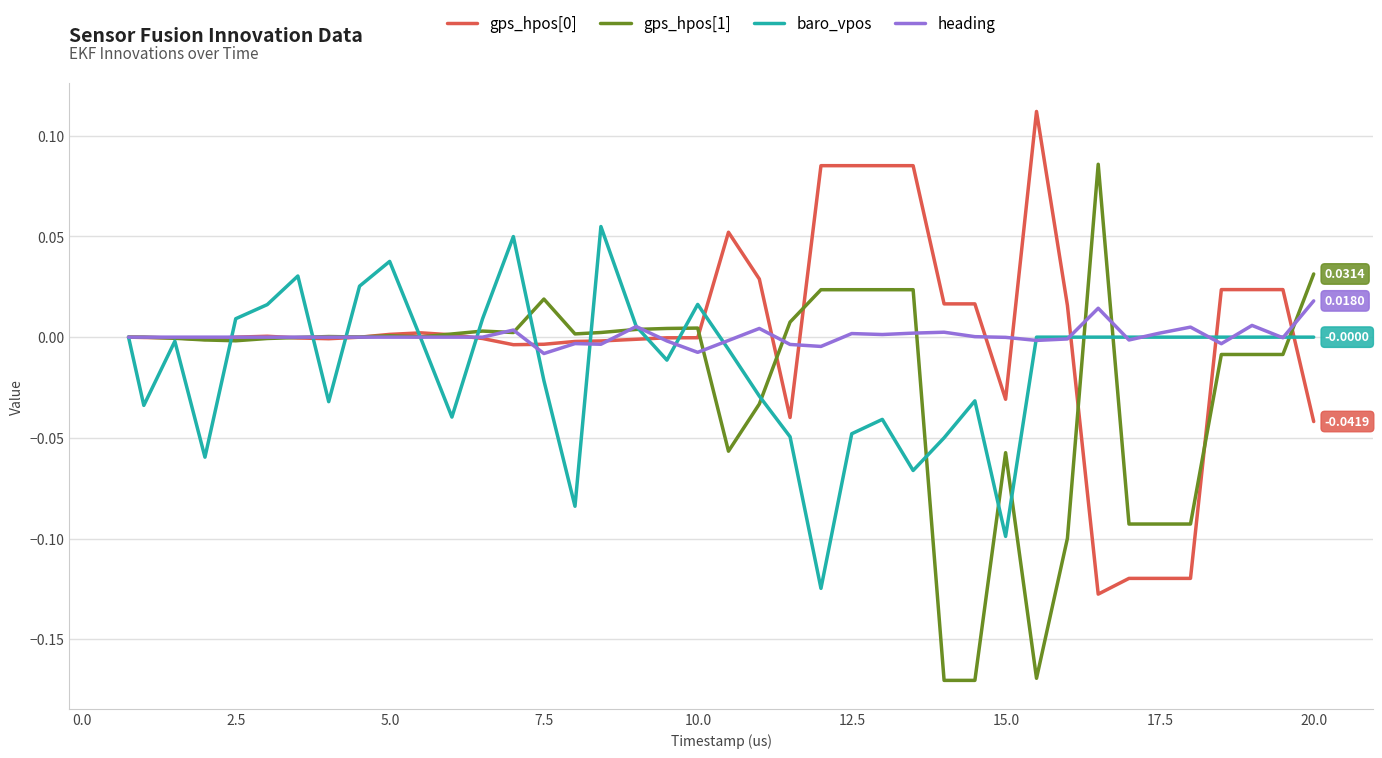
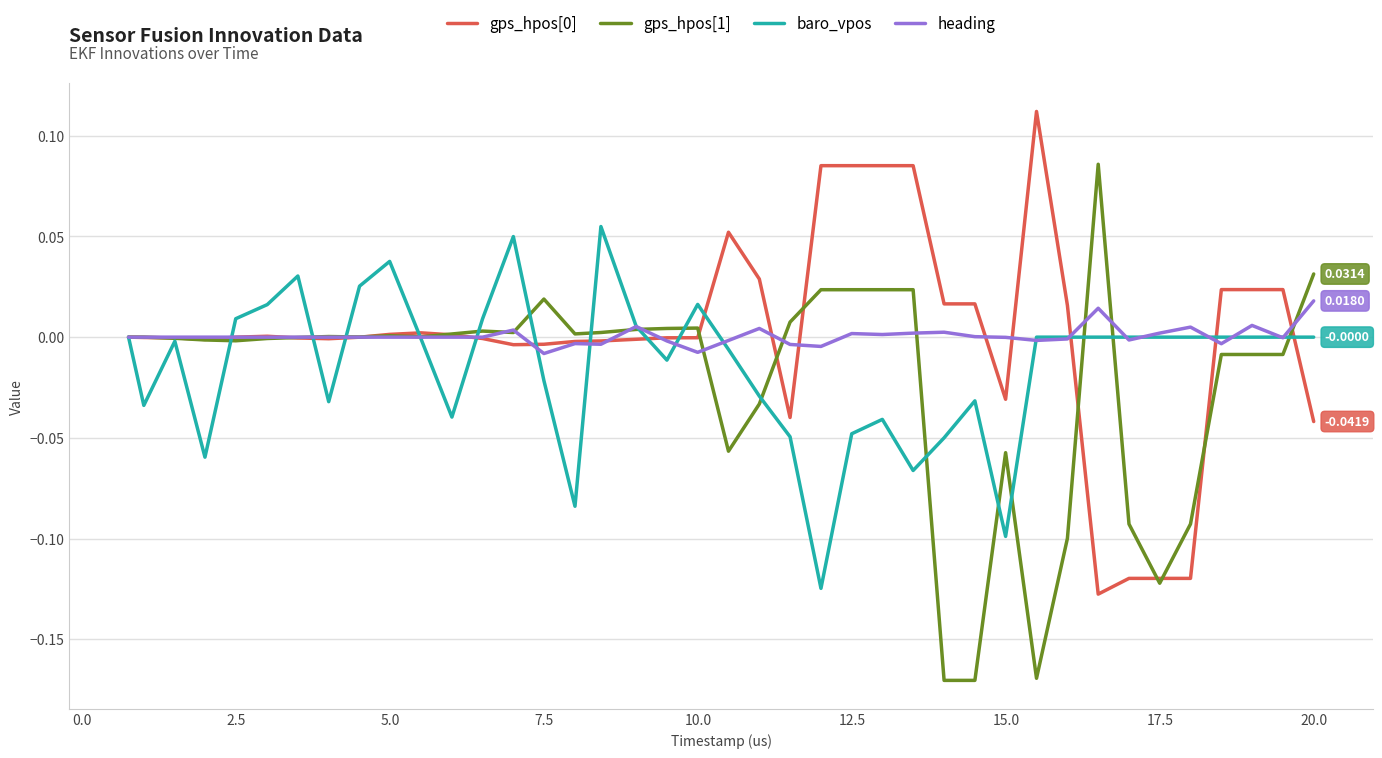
  {
    "gps_hpos[0]": {
      "7.5": -0.004,
      "12.5": 0.085,
      "15.0": -0.031,
      "17.5": -0.120
    },
    "gps_hpos[1]": {
      "7.5": 0.019,
      "12.5": 0.024,
      "15.0": -0.057,
-     "17.5": -0.093
+     "17.5": -0.122
    },
    "baro_vpos": {
      "7.5": -0.022,
      "12.5": -0.048,
      "15.0": -0.099,
      "17.5": 0.000
    },
    "heading": {
      "7.5": -0.008,
      "12.5": 0.002,
      "15.0": 0.000,
      "17.5": 0.002
    }
  }
